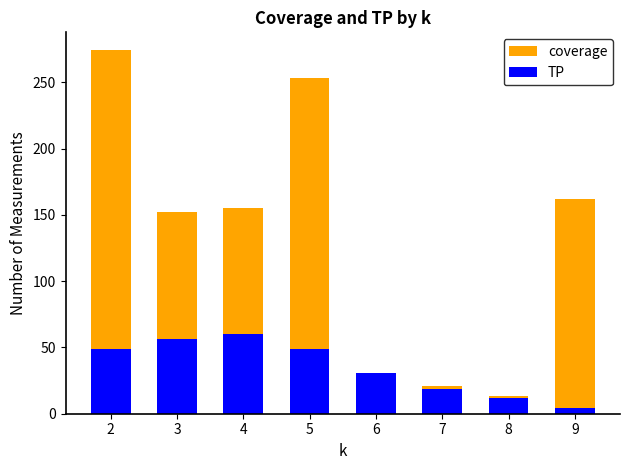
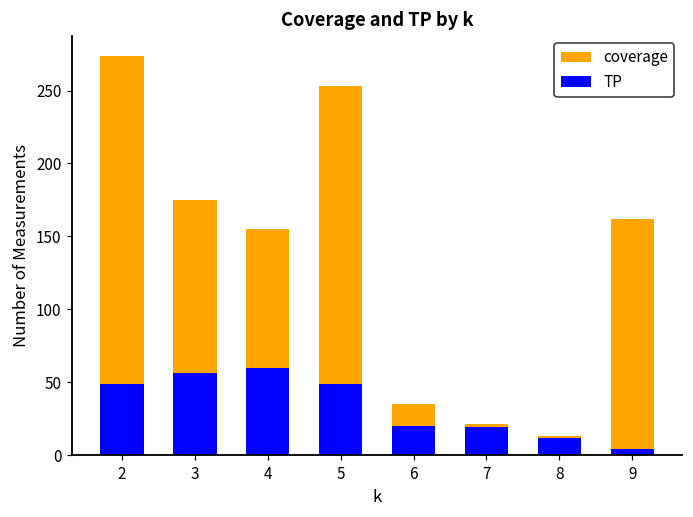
  {
    "coverage": {
      "2": 274,
-     "3": 152,
+     "3": 175,
      "4": 155,
      "5": 253,
-     "6": 26,
+     "6": 35,
      "7": 21,
      "8": 13,
      "9": 162
    },
    "TP": {
-     "6": 31,
+     "6": 20,
      "8": 12
    }
  }
